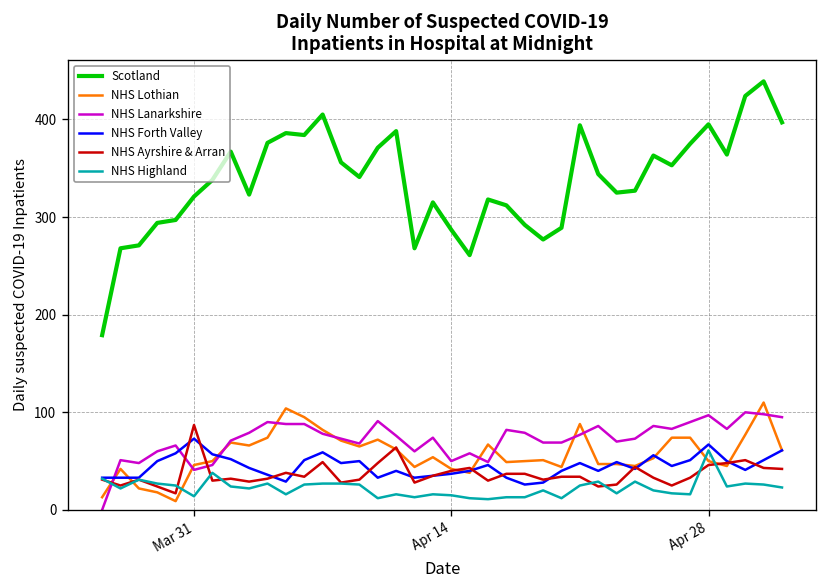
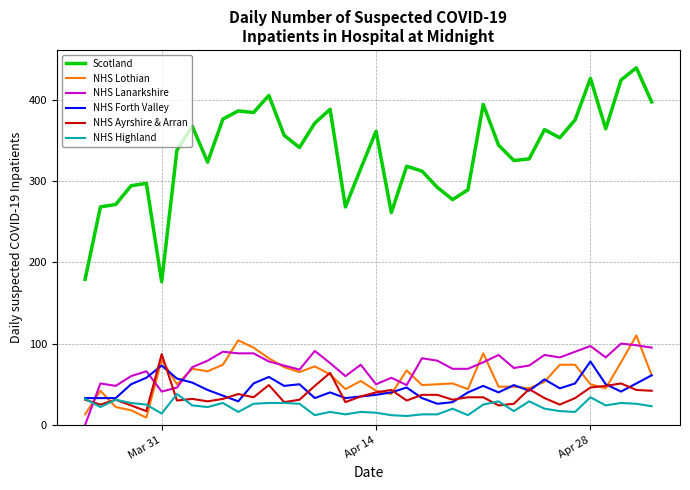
  {
    "Scotland": {
-     "Mar 31": 320,
-     "Apr 14": 290,
-     "Apr 28": 400
+     "Mar 31": 180,
+     "Apr 14": 360,
+     "Apr 28": 430
    },
    "NHS Lothian": {
-     "Mar 31": 50,
+     "Mar 31": 80,
      "Apr 28": 50
    },
    "NHS Lanarkshire": {
      "Mar 31": 40,
      "Apr 14": 50,
      "Apr 28": 100
    },
    "NHS Forth Valley": {
      "Mar 31": 70,
-     "Apr 28": 70
+     "Apr 28": 80
    },
    "NHS Ayrshire & Arran": {
      "Mar 31": 90,
      "Apr 28": 50
    },
    "NHS Highland": {
      "Mar 31": 10,
      "Apr 14": 20,
-     "Apr 28": 60
+     "Apr 28": 30
    }
  }
